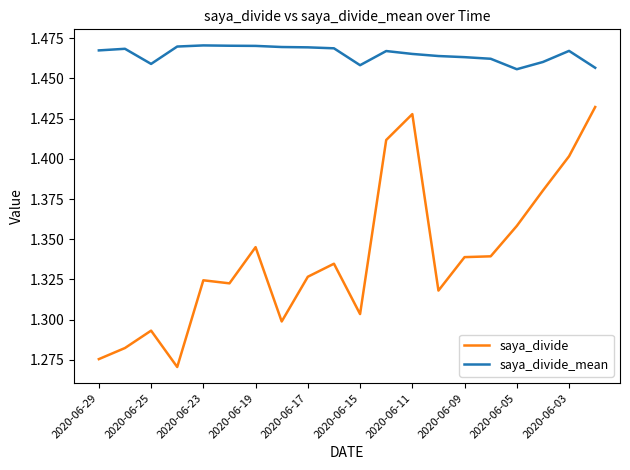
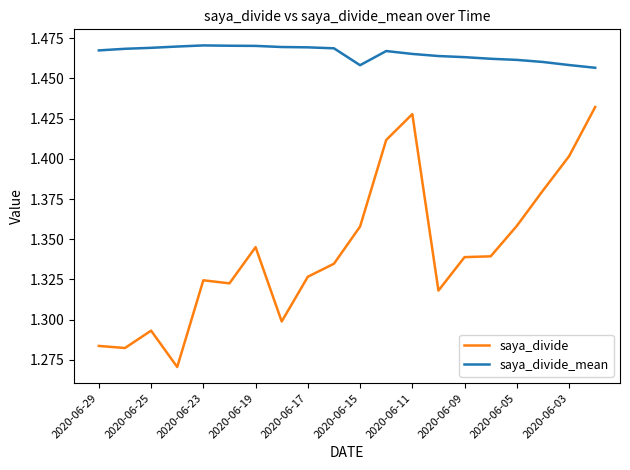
  {
    "saya_divide": {
-     "2020-06-29": 1.276,
+     "2020-06-29": 1.284,
      "2020-06-25": 1.293,
      "2020-06-23": 1.325,
      "2020-06-19": 1.345,
      "2020-06-17": 1.327,
-     "2020-06-15": 1.304,
+     "2020-06-15": 1.358,
      "2020-06-11": 1.428,
      "2020-06-09": 1.339,
      "2020-06-05": 1.358,
      "2020-06-03": 1.402
    },
    "saya_divide_mean": {
      "2020-06-29": 1.467,
-     "2020-06-25": 1.459,
+     "2020-06-25": 1.469,
      "2020-06-23": 1.471,
      "2020-06-19": 1.470,
      "2020-06-17": 1.469,
      "2020-06-15": 1.458,
      "2020-06-11": 1.465,
      "2020-06-09": 1.463,
-     "2020-06-05": 1.456,
-     "2020-06-03": 1.467
+     "2020-06-05": 1.462,
+     "2020-06-03": 1.458
    }
  }
